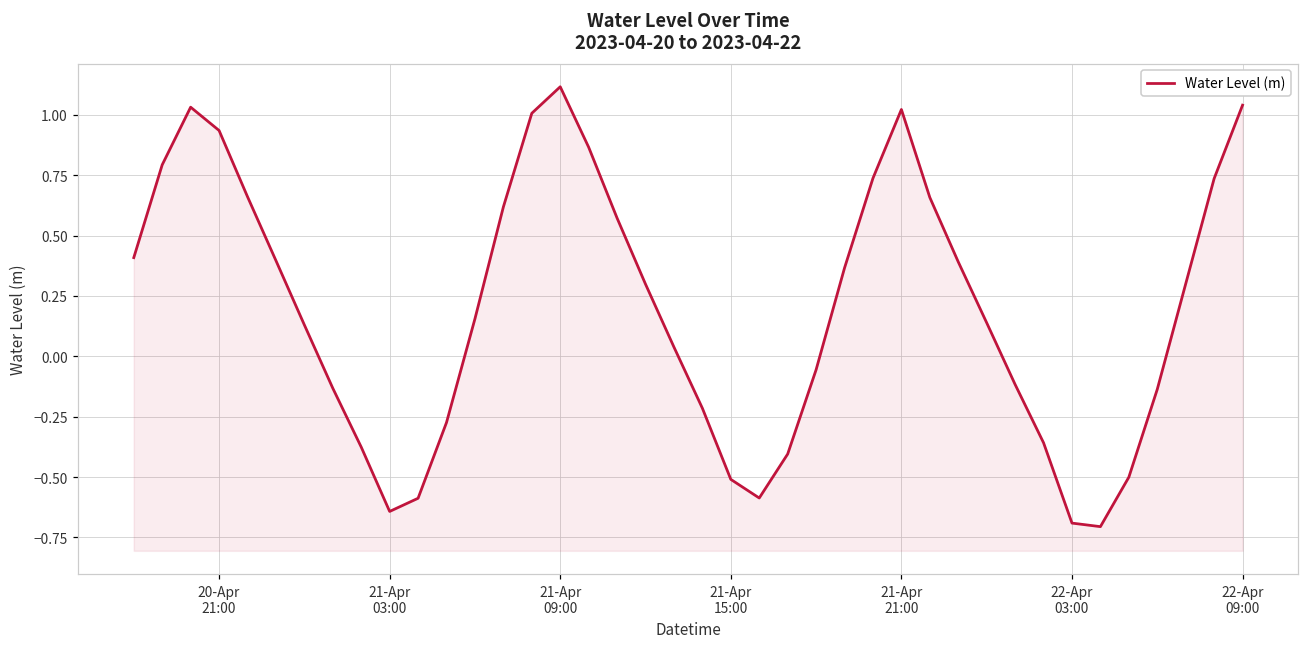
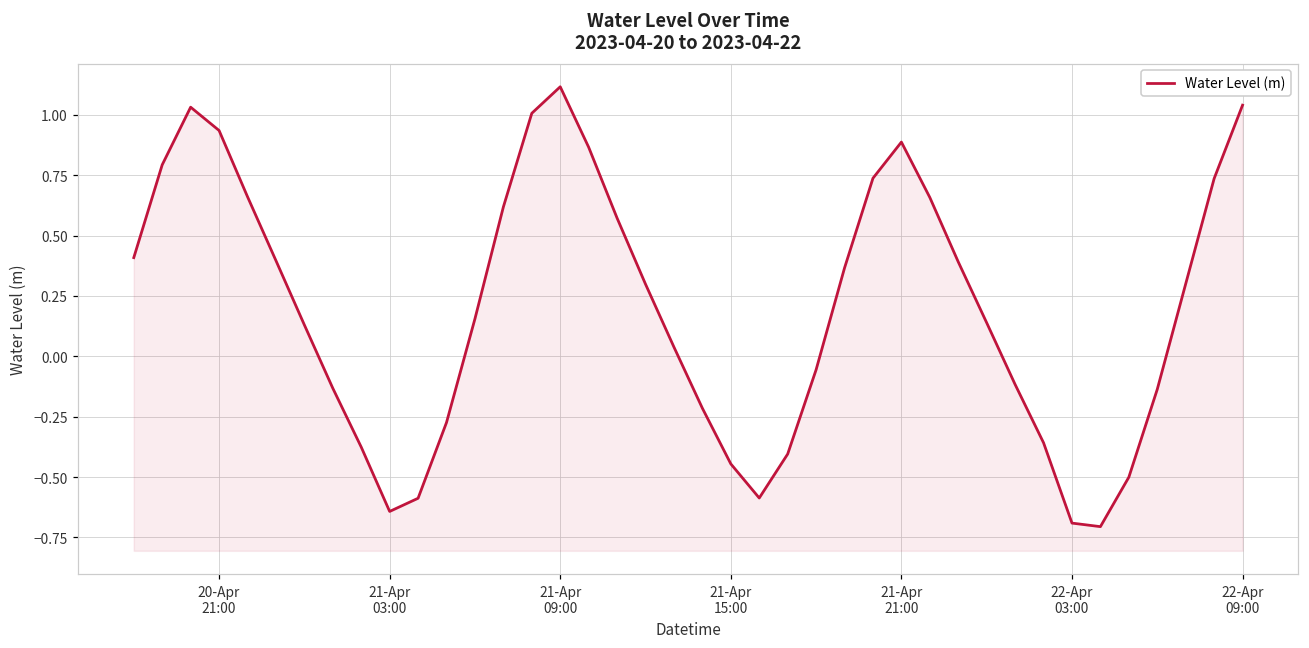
  {
    "20-Apr 21:00": 0.94,
    "21-Apr 03:00": -0.64,
    "21-Apr 09:00": 1.12,
-   "21-Apr 15:00": -0.51,
-   "21-Apr 21:00": 1.02,
+   "21-Apr 15:00": -0.45,
+   "21-Apr 21:00": 0.89,
    "22-Apr 03:00": -0.69,
    "22-Apr 09:00": 1.04
  }
